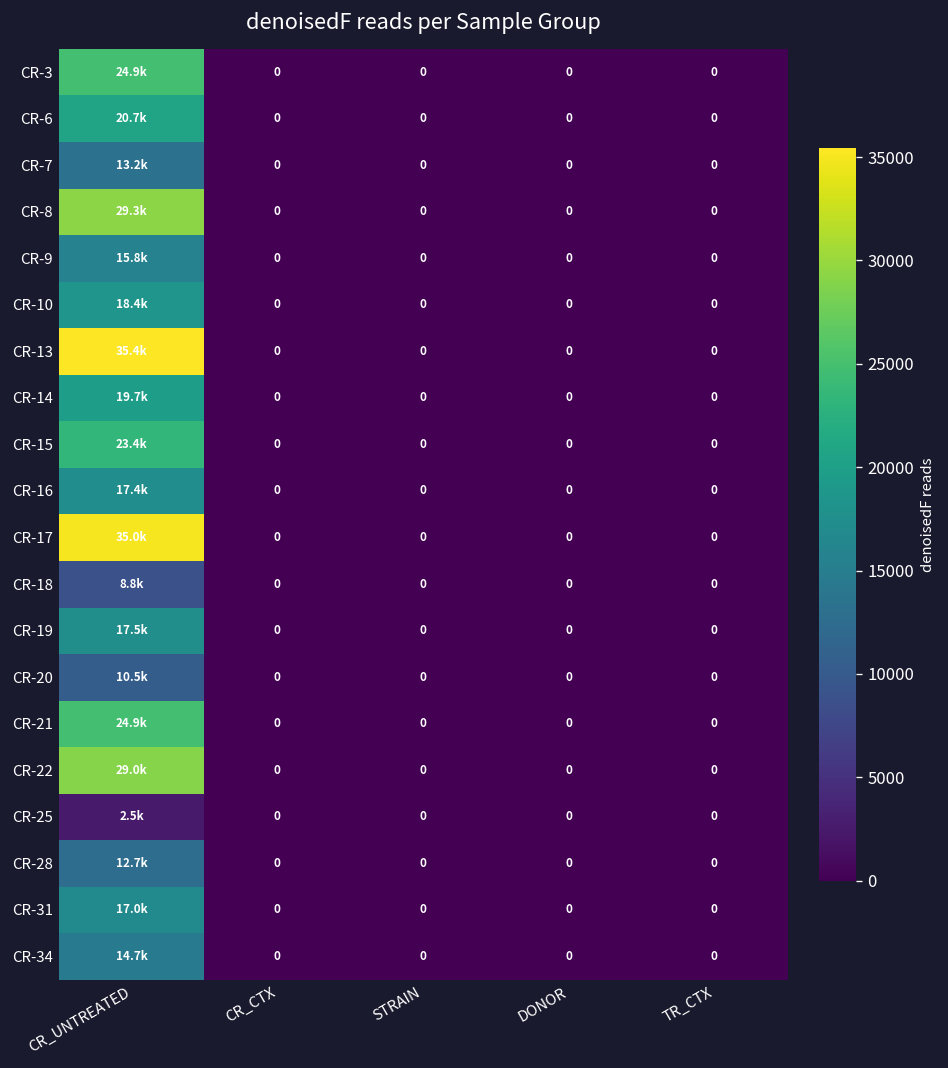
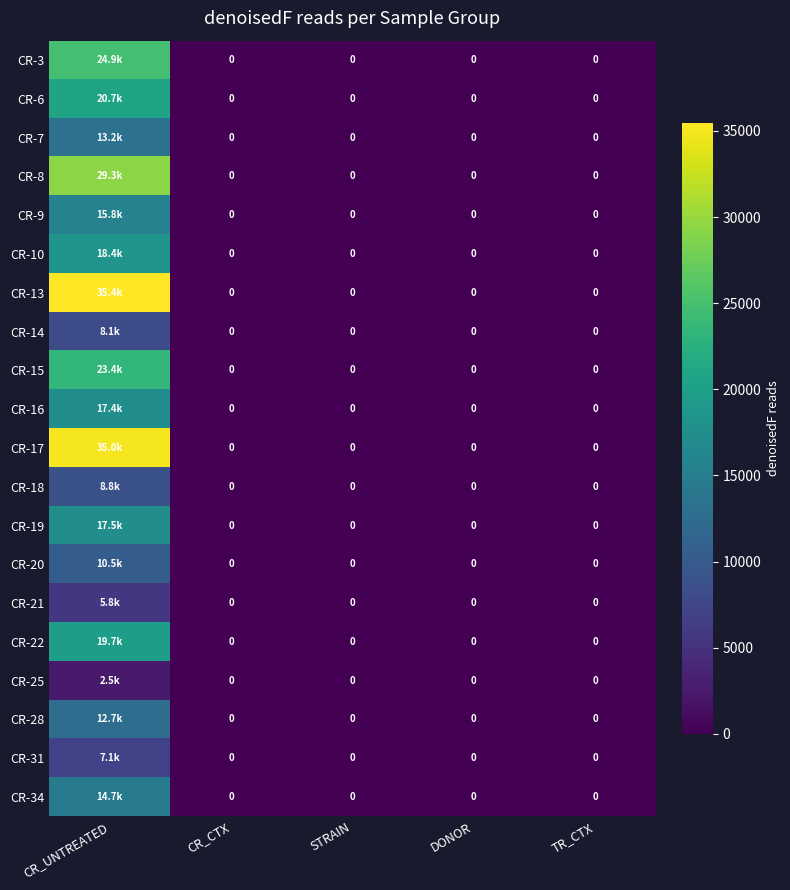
  {
    "CR-3": {
      "CR_UNTREATED": "24.9k",
      "CR_CTX": "0",
      "STRAIN": "0",
      "DONOR": "0",
      "TR_CTX": "0"
    },
    "CR-6": {
      "CR_UNTREATED": "20.7k",
      "CR_CTX": "0",
      "STRAIN": "0",
      "DONOR": "0",
      "TR_CTX": "0"
    },
    "CR-7": {
      "CR_UNTREATED": "13.2k",
      "CR_CTX": "0",
      "STRAIN": "0",
      "DONOR": "0",
      "TR_CTX": "0"
    },
    "CR-8": {
      "CR_UNTREATED": "29.3k",
      "CR_CTX": "0",
      "STRAIN": "0",
      "DONOR": "0",
      "TR_CTX": "0"
    },
    "CR-9": {
      "CR_UNTREATED": "15.8k",
      "CR_CTX": "0",
      "STRAIN": "0",
      "DONOR": "0",
      "TR_CTX": "0"
    },
    "CR-10": {
      "CR_UNTREATED": "18.4k",
      "CR_CTX": "0",
      "STRAIN": "0",
      "DONOR": "0",
      "TR_CTX": "0"
    },
    "CR-13": {
      "CR_UNTREATED": "35.4k",
      "CR_CTX": "0",
      "STRAIN": "0",
      "DONOR": "0",
      "TR_CTX": "0"
    },
    "CR-14": {
-     "CR_UNTREATED": "19.7k",
+     "CR_UNTREATED": "8.1k",
      "CR_CTX": "0",
      "STRAIN": "0",
      "DONOR": "0",
      "TR_CTX": "0"
    },
    "CR-15": {
      "CR_UNTREATED": "23.4k",
      "CR_CTX": "0",
      "STRAIN": "0",
      "DONOR": "0",
      "TR_CTX": "0"
    },
    "CR-16": {
      "CR_UNTREATED": "17.4k",
      "CR_CTX": "0",
      "STRAIN": "0",
      "DONOR": "0",
      "TR_CTX": "0"
    },
    "CR-17": {
      "CR_UNTREATED": "35.0k",
      "CR_CTX": "0",
      "STRAIN": "0",
      "DONOR": "0",
      "TR_CTX": "0"
    },
    "CR-18": {
      "CR_UNTREATED": "8.8k",
      "CR_CTX": "0",
      "STRAIN": "0",
      "DONOR": "0",
      "TR_CTX": "0"
    },
    "CR-19": {
      "CR_UNTREATED": "17.5k",
      "CR_CTX": "0",
      "STRAIN": "0",
      "DONOR": "0",
      "TR_CTX": "0"
    },
    "CR-20": {
      "CR_UNTREATED": "10.5k",
      "CR_CTX": "0",
      "STRAIN": "0",
      "DONOR": "0",
      "TR_CTX": "0"
    },
    "CR-21": {
-     "CR_UNTREATED": "24.9k",
+     "CR_UNTREATED": "5.8k",
      "CR_CTX": "0",
      "STRAIN": "0",
      "DONOR": "0",
      "TR_CTX": "0"
    },
    "CR-22": {
-     "CR_UNTREATED": "29.0k",
+     "CR_UNTREATED": "19.7k",
      "CR_CTX": "0",
      "STRAIN": "0",
      "DONOR": "0",
      "TR_CTX": "0"
    },
    "CR-25": {
      "CR_UNTREATED": "2.5k",
      "CR_CTX": "0",
      "STRAIN": "0",
      "DONOR": "0",
      "TR_CTX": "0"
    },
    "CR-28": {
      "CR_UNTREATED": "12.7k",
      "CR_CTX": "0",
      "STRAIN": "0",
      "DONOR": "0",
      "TR_CTX": "0"
    },
    "CR-31": {
-     "CR_UNTREATED": "17.0k",
+     "CR_UNTREATED": "7.1k",
      "CR_CTX": "0",
      "STRAIN": "0",
      "DONOR": "0",
      "TR_CTX": "0"
    },
    "CR-34": {
      "CR_UNTREATED": "14.7k",
      "CR_CTX": "0",
      "STRAIN": "0",
      "DONOR": "0",
      "TR_CTX": "0"
    }
  }
